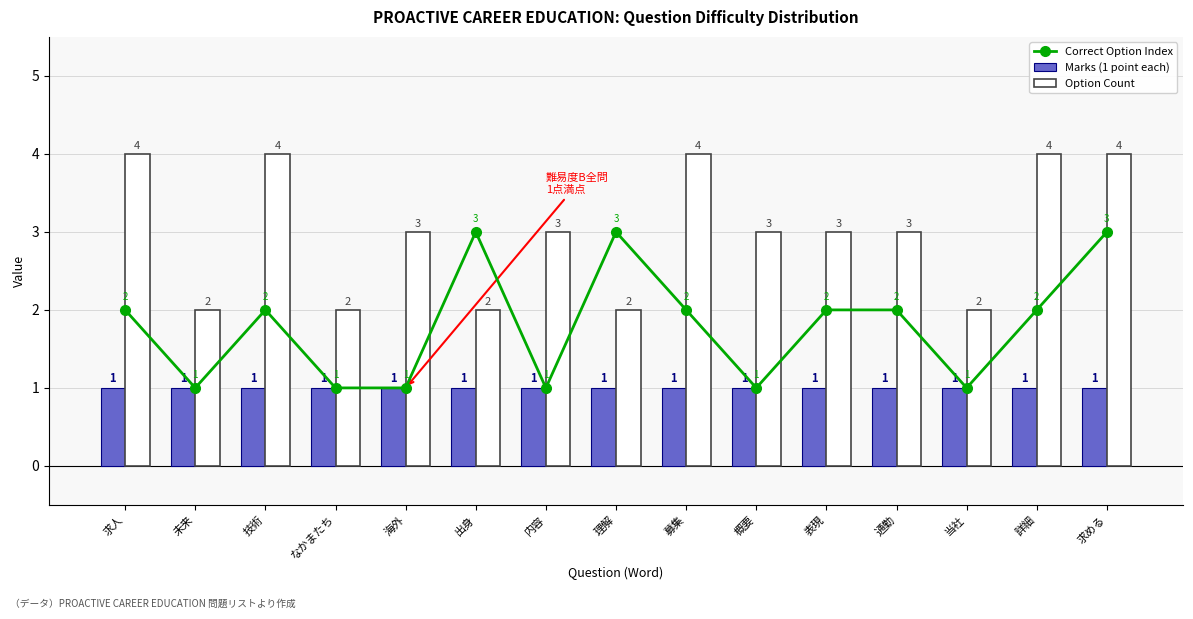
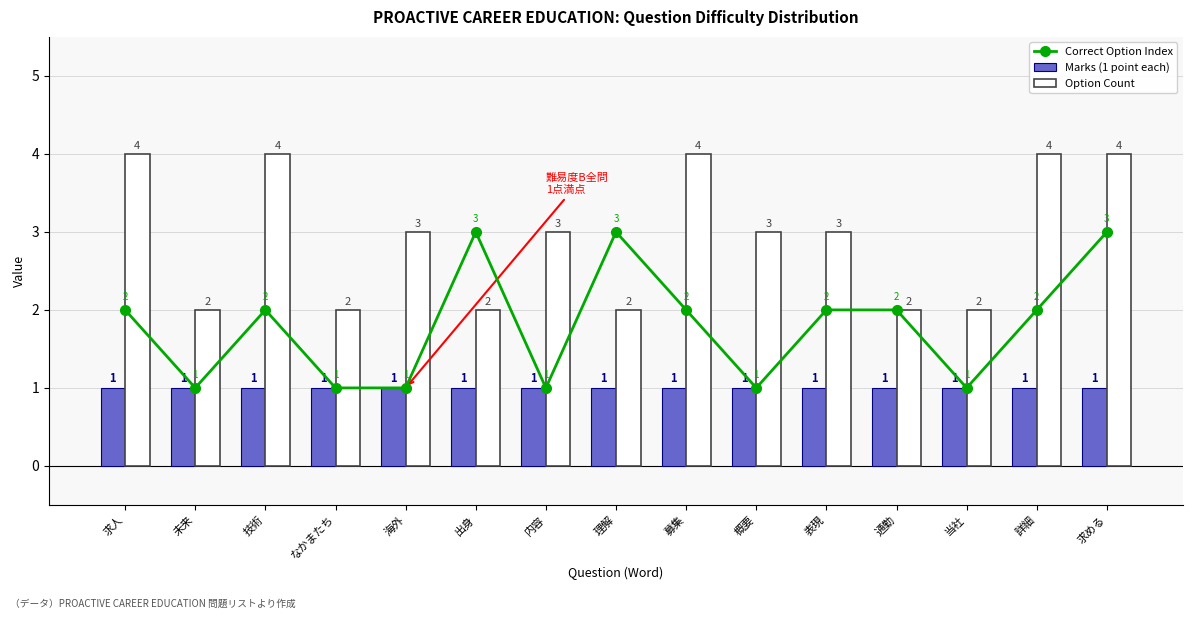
  {
    "Marks (1 point each)": {
      "求人": 1,
      "未来": 1,
      "技術": 1,
      "なかまたち": 1,
      "海外": 1,
      "募集": 1,
      "概要": 1,
      "表現": 1,
      "通勤": 1,
      "当社": 1,
      "詳細": 1,
      "求める": 1
    },
    "Correct Option Index": {
      "求人": 2,
      "未来": 1,
      "技術": 2,
      "なかまたち": 1,
      "海外": 1,
      "理解": 3,
      "募集": 2,
      "概要": 1,
      "表現": 2,
      "通勤": 2,
      "当社": 1,
      "詳細": 2,
      "求める": 3
    },
    "Option Count": {
      "求人": 4,
      "未来": 2,
      "技術": 4,
      "なかまたち": 2,
      "理解": 2,
      "募集": 4,
      "概要": 3,
      "表現": 3,
-     "通勤": 3,
+     "通勤": 2,
      "当社": 2,
      "詳細": 4,
      "求める": 4
    }
  }
